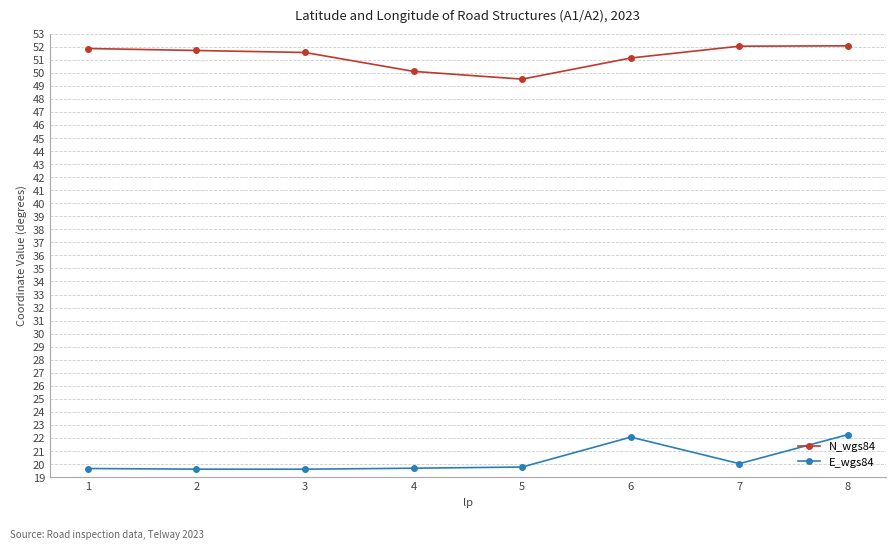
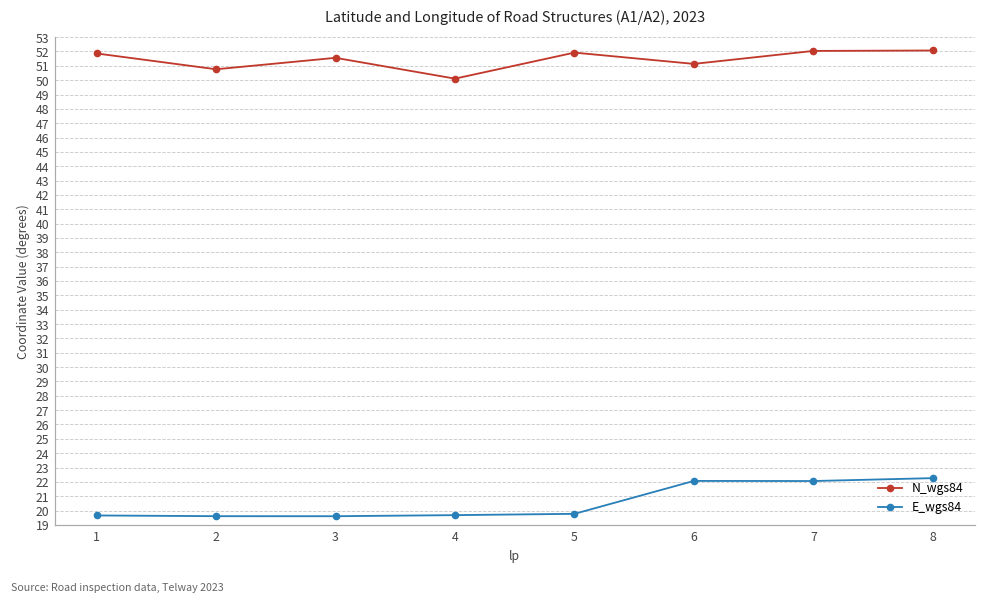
  {
    "N_wgs84": {
      "1": 51.9,
-     "2": 51.7,
+     "2": 50.8,
      "3": 51.6,
      "4": 50.1,
-     "5": 49.5,
+     "5": 51.9,
      "6": 51.1,
      "7": 52.0,
      "8": 52.1
    },
    "E_wgs84": {
      "1": 19.7,
      "2": 19.6,
      "3": 19.6,
      "4": 19.7,
      "5": 19.8,
      "6": 22.1,
-     "7": 20.0,
+     "7": 22.1,
      "8": 22.3
    }
  }
